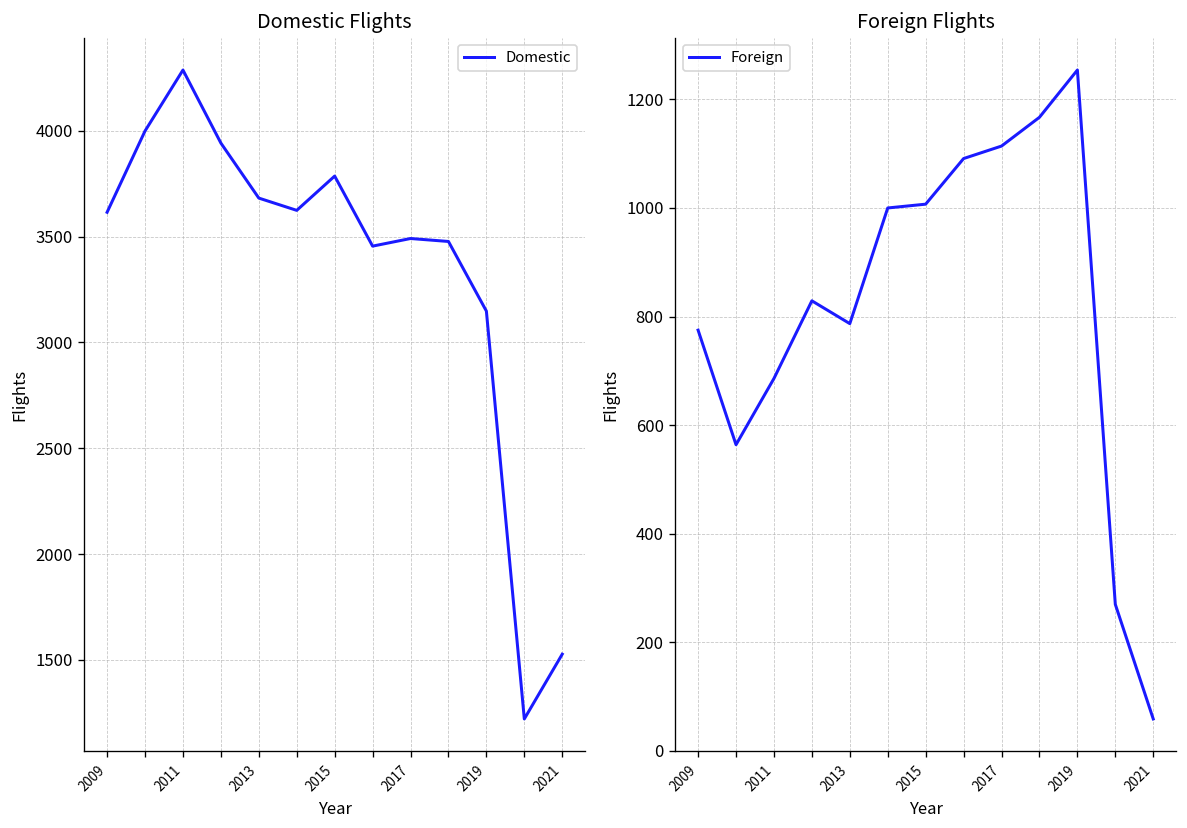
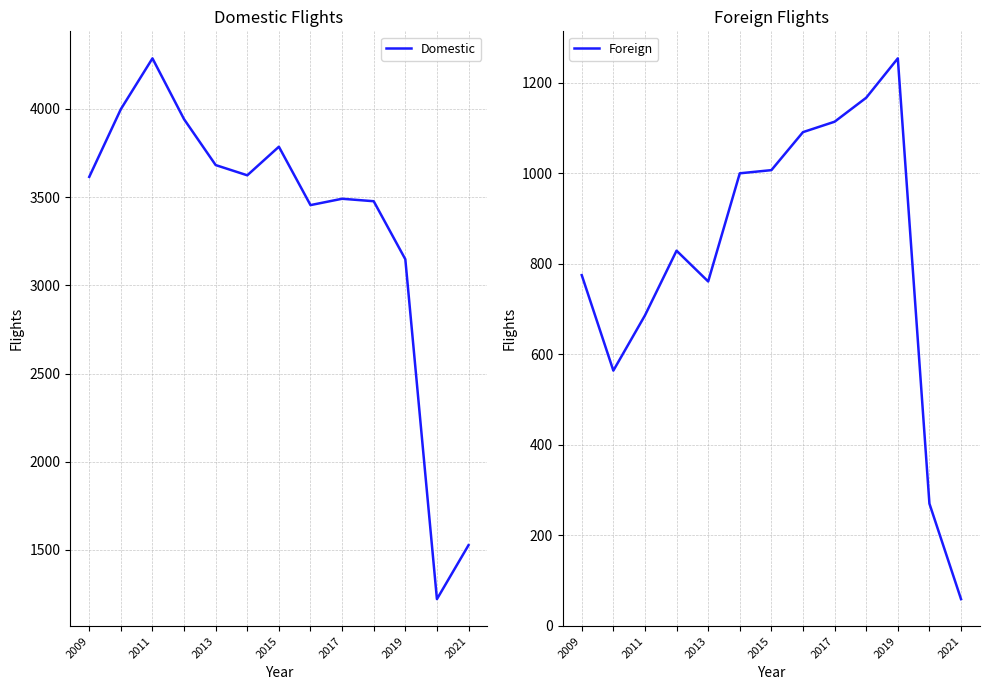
  {
    "Domestic Flights": {
      "2009": 3620,
      "2011": 4290,
      "2013": 3680,
      "2015": 3790,
      "2017": 3490,
      "2019": 3150,
      "2021": 1530
    },
    "Foreign Flights": {
      "2009": 780,
      "2011": 690,
-     "2013": 790,
+     "2013": 760,
      "2015": 1010,
      "2017": 1110,
      "2019": 1250,
      "2021": 60
    }
  }
